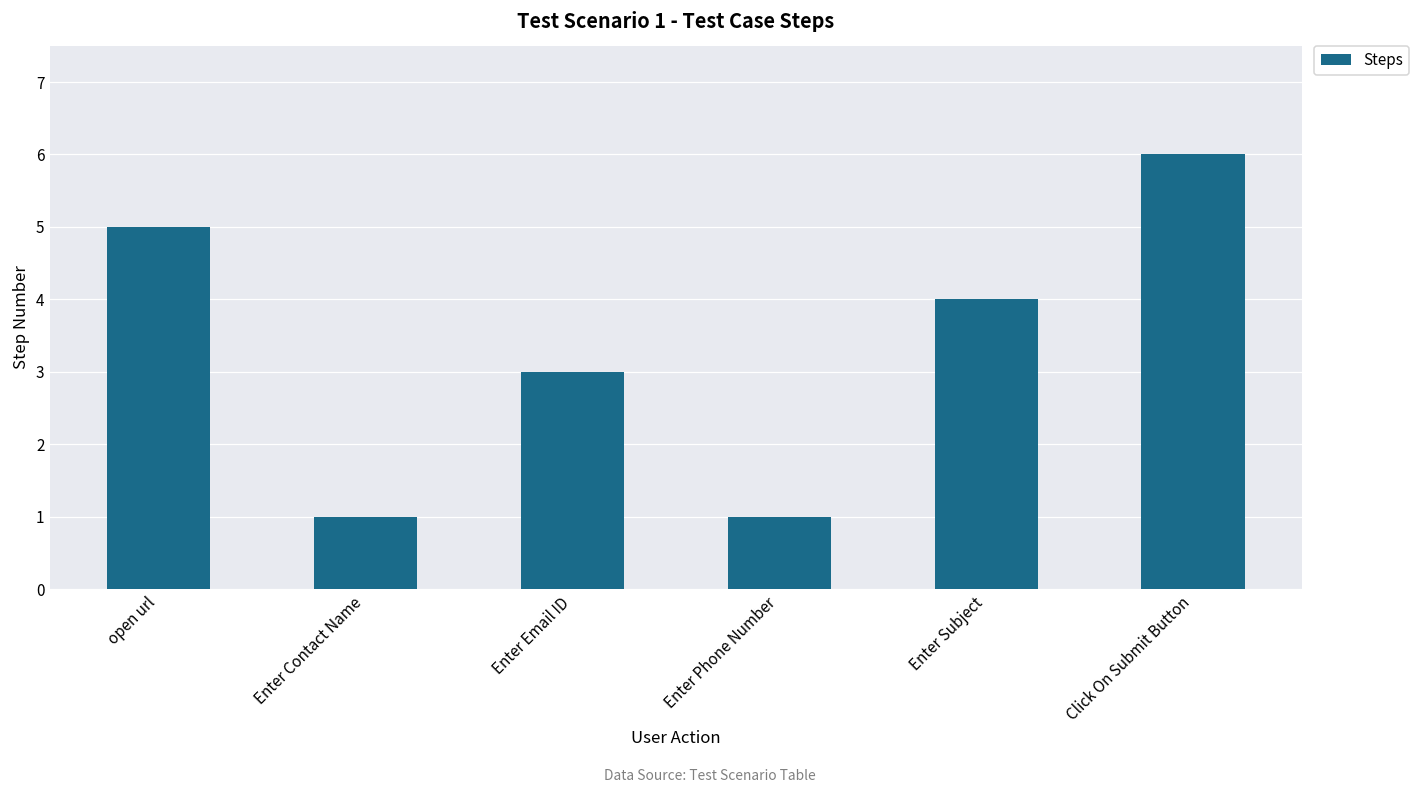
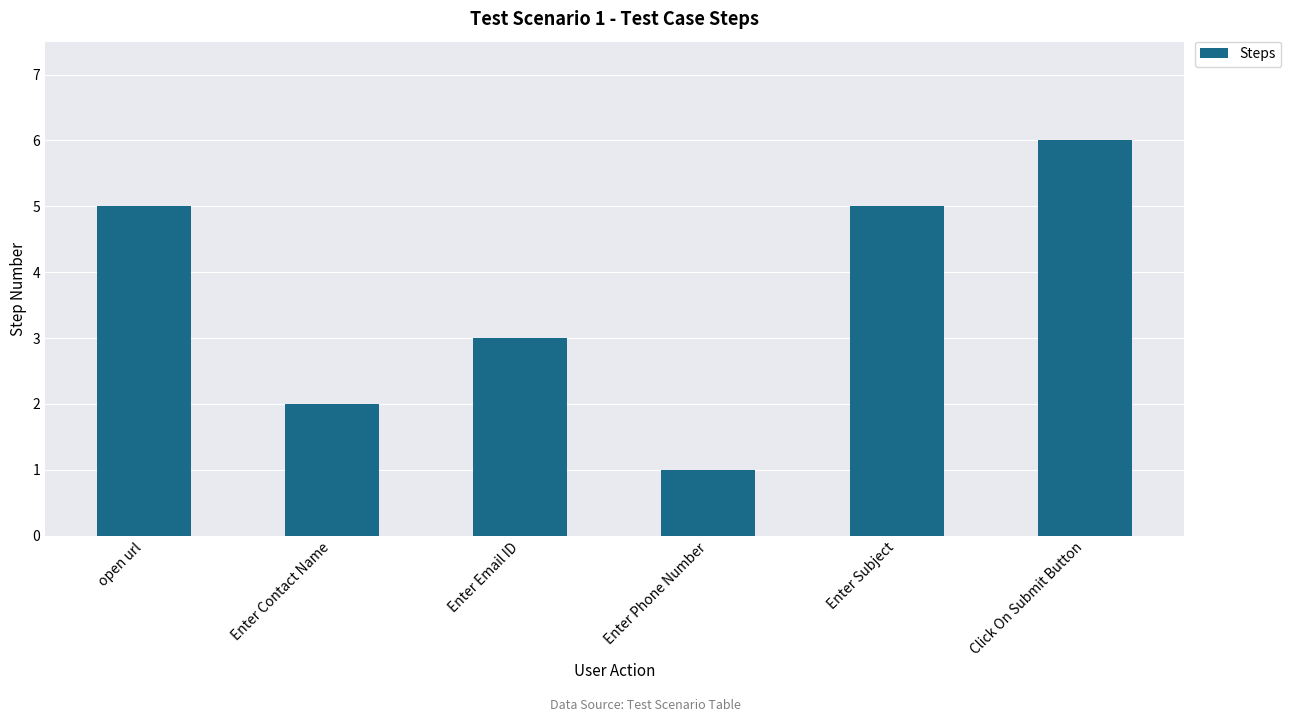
  {
    "open url": 5,
-   "Enter Contact Name": 1,
+   "Enter Contact Name": 2,
    "Enter Email ID": 3,
    "Enter Phone Number": 1,
-   "Enter Subject": 4,
+   "Enter Subject": 5,
    "Click On Submit Button": 6
  }
